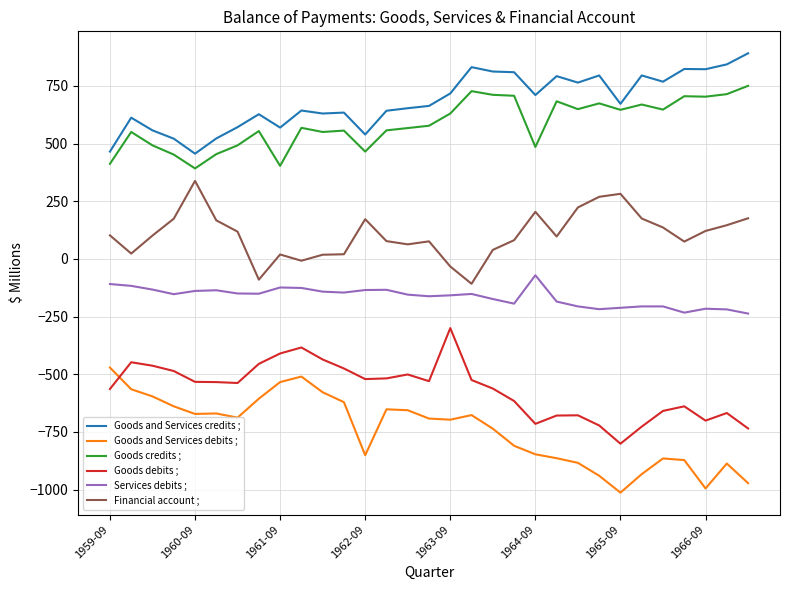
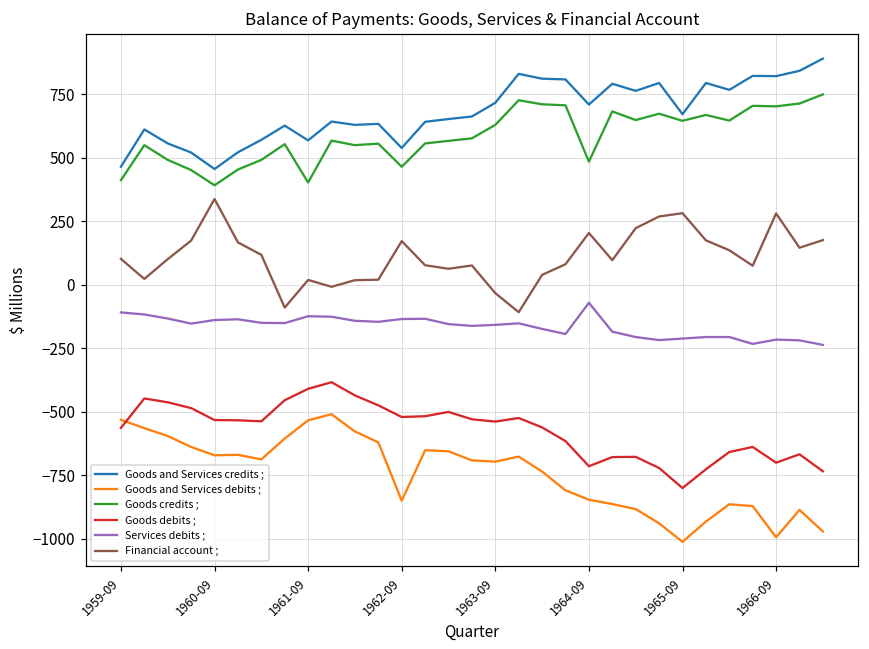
  {
    "Goods and Services credits ;": {
      "1959-09": 470,
      "1960-09": 460,
      "1961-09": 570,
      "1962-09": 540,
      "1963-09": 720,
      "1964-09": 710,
      "1965-09": 670,
      "1966-09": 820
    },
    "Goods and Services debits ;": {
-     "1959-09": -470,
+     "1959-09": -530,
      "1960-09": -670,
      "1961-09": -530,
      "1962-09": -850,
      "1963-09": -700,
      "1964-09": -850,
      "1965-09": -1010,
      "1966-09": -1000
    },
    "Goods credits ;": {
      "1959-09": 410,
      "1960-09": 390,
      "1961-09": 400,
      "1962-09": 470,
      "1963-09": 630,
      "1964-09": 490,
      "1965-09": 650,
      "1966-09": 700
    },
    "Goods debits ;": {
      "1959-09": -560,
      "1960-09": -530,
      "1961-09": -410,
      "1962-09": -520,
-     "1963-09": -300,
+     "1963-09": -540,
      "1964-09": -720,
      "1965-09": -800,
      "1966-09": -700
    },
    "Services debits ;": {
      "1959-09": -110,
      "1960-09": -140,
      "1961-09": -120,
      "1962-09": -140,
      "1963-09": -160,
      "1964-09": -70,
      "1965-09": -210,
      "1966-09": -220
    },
    "Financial account ;": {
      "1959-09": 100,
      "1960-09": 340,
      "1961-09": 20,
      "1962-09": 170,
      "1963-09": -30,
      "1964-09": 200,
      "1965-09": 280,
-     "1966-09": 120
+     "1966-09": 280
    }
  }
